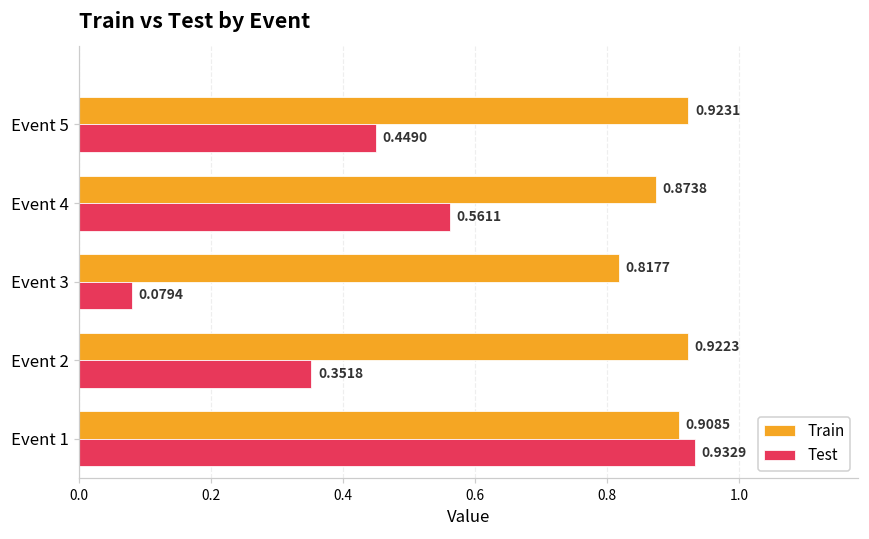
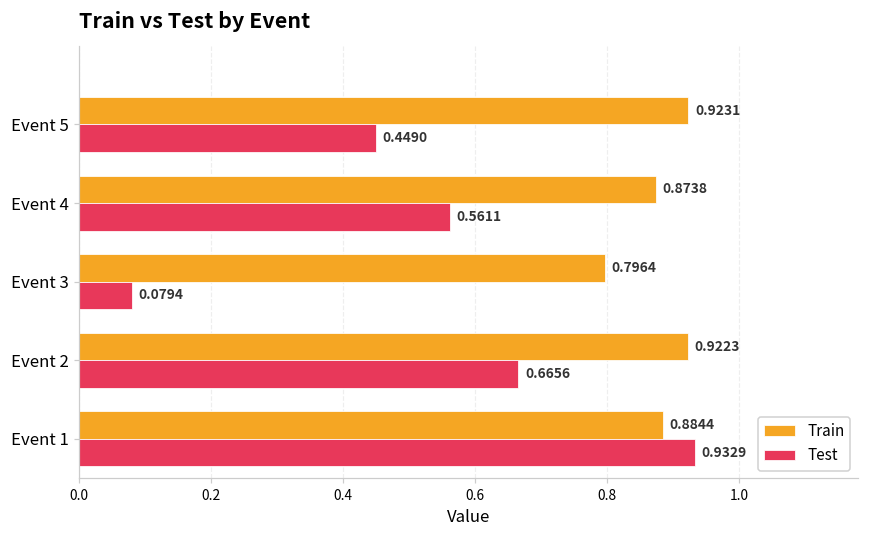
  {
    "Train": {
      "Event 5": 0.9231,
      "Event 4": 0.8738,
-     "Event 3": 0.8177,
+     "Event 3": 0.7964,
      "Event 2": 0.9223,
-     "Event 1": 0.9085
+     "Event 1": 0.8844
    },
    "Test": {
      "Event 5": 0.4490,
      "Event 4": 0.5611,
      "Event 3": 0.0794,
-     "Event 2": 0.3518,
+     "Event 2": 0.6656,
      "Event 1": 0.9329
    }
  }
